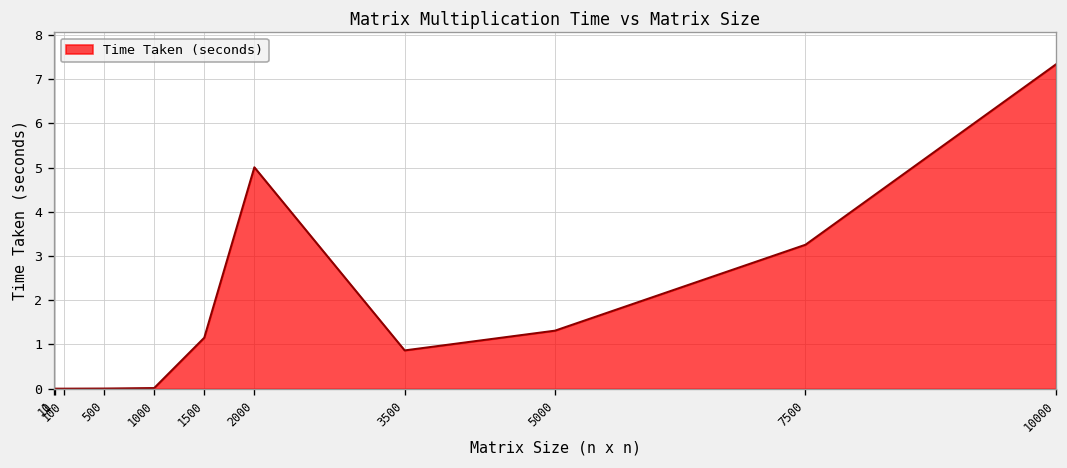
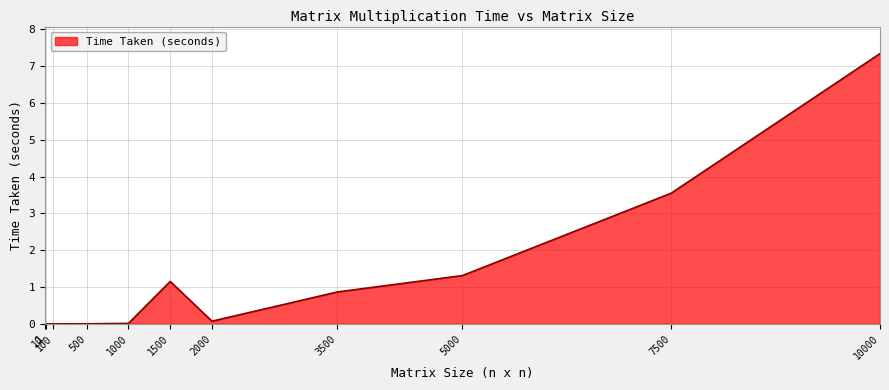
  {
    "1": 0.0,
    "10": 0.0,
    "100": 0.0,
    "500": 0.0,
    "1000": 0.0,
    "1500": 1.2,
-   "2000": 5.0,
+   "2000": 0.1,
    "3500": 0.9,
    "5000": 1.3,
-   "7500": 3.3,
+   "7500": 3.5,
    "10000": 7.3
  }
